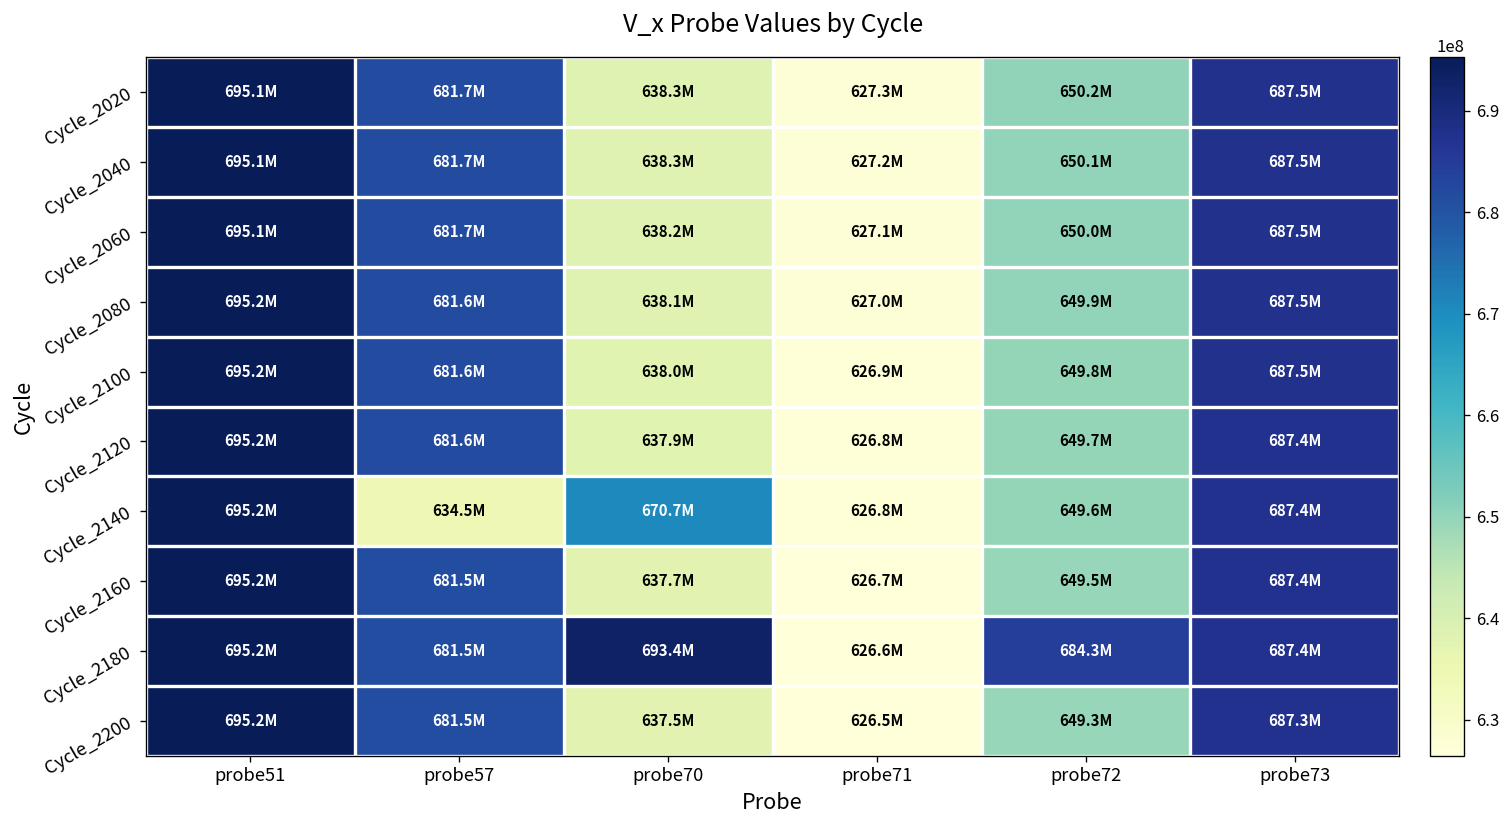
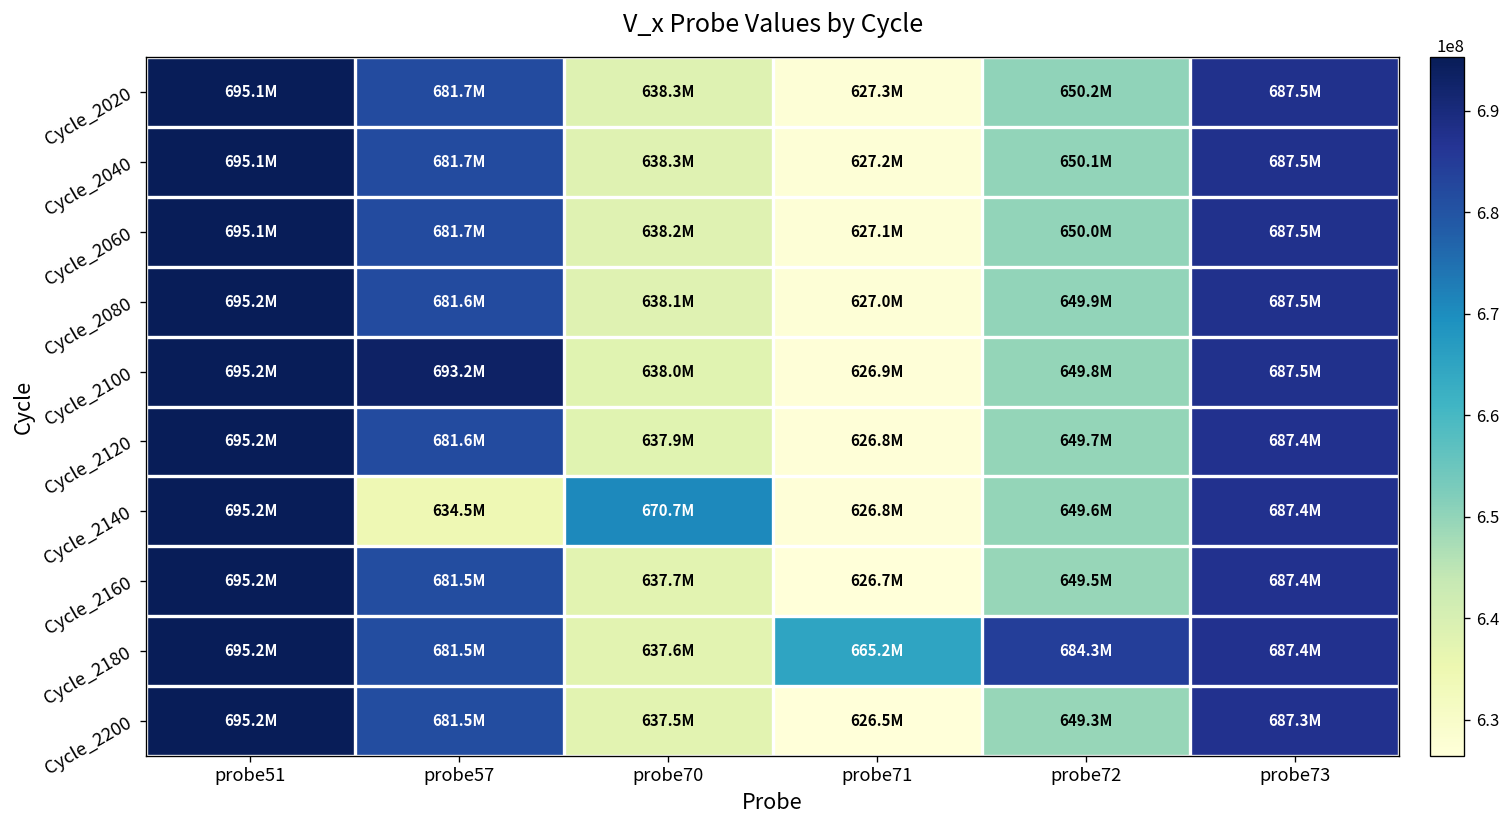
  {
    "Cycle_2020": {
      "probe51": "695.1M",
      "probe57": "681.7M",
      "probe70": "638.3M",
      "probe71": "627.3M",
      "probe72": "650.2M",
      "probe73": "687.5M"
    },
    "Cycle_2040": {
      "probe51": "695.1M",
      "probe57": "681.7M",
      "probe70": "638.3M",
      "probe71": "627.2M",
      "probe72": "650.1M",
      "probe73": "687.5M"
    },
    "Cycle_2060": {
      "probe51": "695.1M",
      "probe57": "681.7M",
      "probe70": "638.2M",
      "probe71": "627.1M",
      "probe72": "650.0M",
      "probe73": "687.5M"
    },
    "Cycle_2080": {
      "probe51": "695.2M",
      "probe57": "681.6M",
      "probe70": "638.1M",
      "probe71": "627.0M",
      "probe72": "649.9M",
      "probe73": "687.5M"
    },
    "Cycle_2100": {
      "probe51": "695.2M",
-     "probe57": "681.6M",
+     "probe57": "693.2M",
      "probe70": "638.0M",
      "probe71": "626.9M",
      "probe72": "649.8M",
      "probe73": "687.5M"
    },
    "Cycle_2120": {
      "probe51": "695.2M",
      "probe57": "681.6M",
      "probe70": "637.9M",
      "probe71": "626.8M",
      "probe72": "649.7M",
      "probe73": "687.4M"
    },
    "Cycle_2140": {
      "probe51": "695.2M",
      "probe57": "634.5M",
      "probe70": "670.7M",
      "probe71": "626.8M",
      "probe72": "649.6M",
      "probe73": "687.4M"
    },
    "Cycle_2160": {
      "probe51": "695.2M",
      "probe57": "681.5M",
      "probe70": "637.7M",
      "probe71": "626.7M",
      "probe72": "649.5M",
      "probe73": "687.4M"
    },
    "Cycle_2180": {
      "probe51": "695.2M",
      "probe57": "681.5M",
-     "probe70": "693.4M",
-     "probe71": "626.6M",
+     "probe70": "637.6M",
+     "probe71": "665.2M",
      "probe72": "684.3M",
      "probe73": "687.4M"
    },
    "Cycle_2200": {
      "probe51": "695.2M",
      "probe57": "681.5M",
      "probe70": "637.5M",
      "probe71": "626.5M",
      "probe72": "649.3M",
      "probe73": "687.3M"
    }
  }
